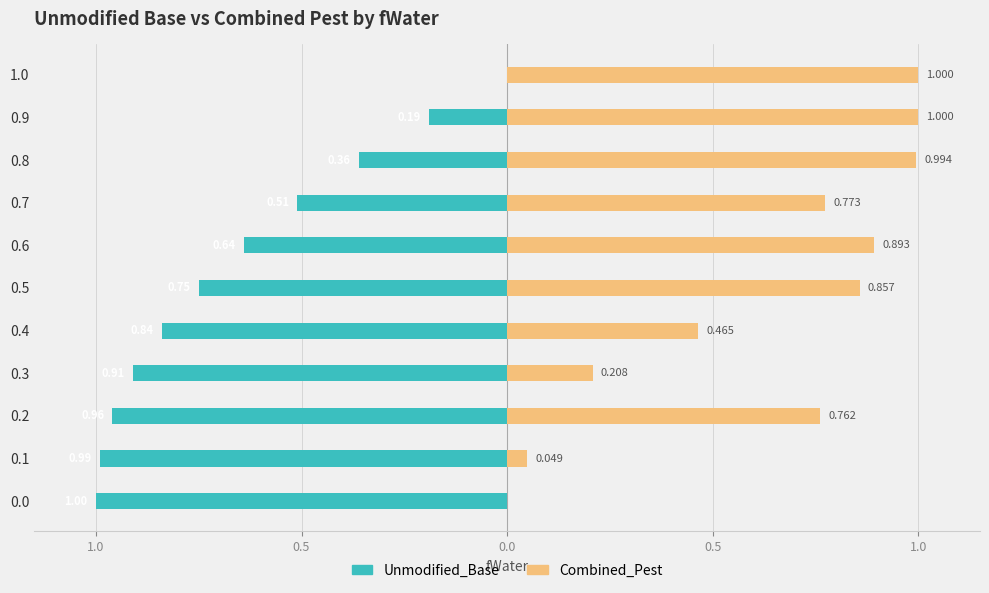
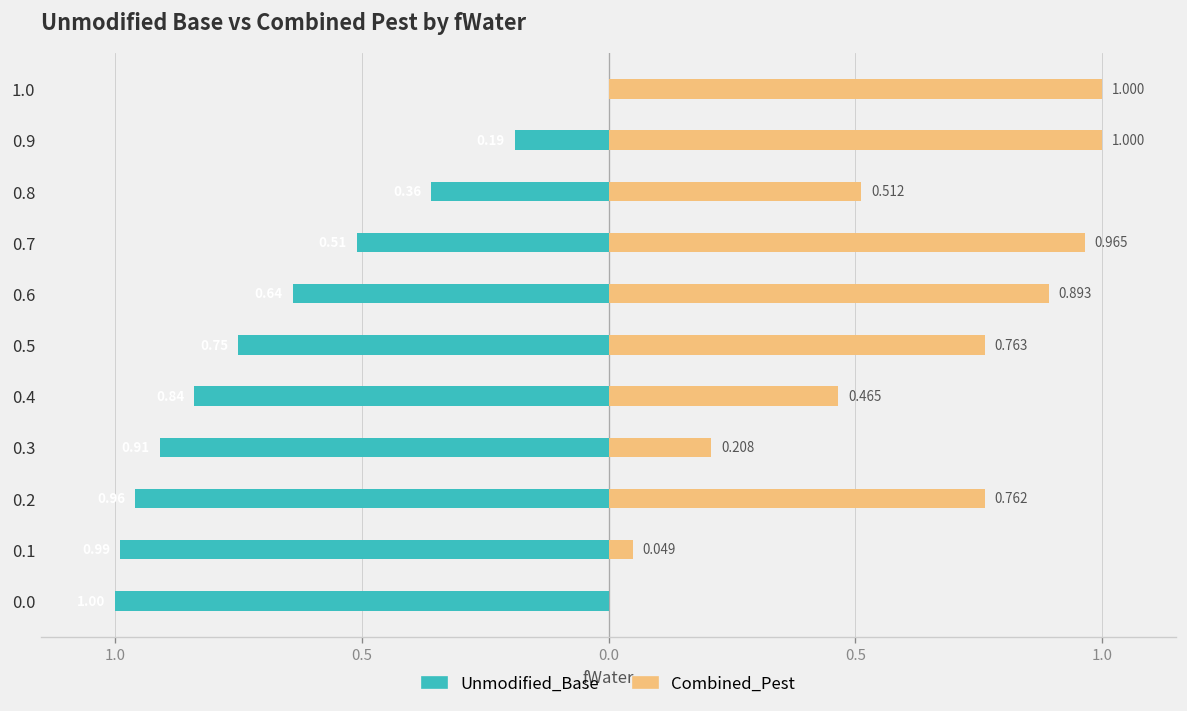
  {
    "Combined_Pest": {
      "1.0": 1.000,
      "0.9": 1.000,
-     "0.8": 0.994,
-     "0.7": 0.773,
+     "0.8": 0.512,
+     "0.7": 0.965,
      "0.6": 0.893,
-     "0.5": 0.857,
+     "0.5": 0.763,
      "0.4": 0.465,
      "0.3": 0.208,
      "0.2": 0.762,
      "0.1": 0.049
    }
  }
